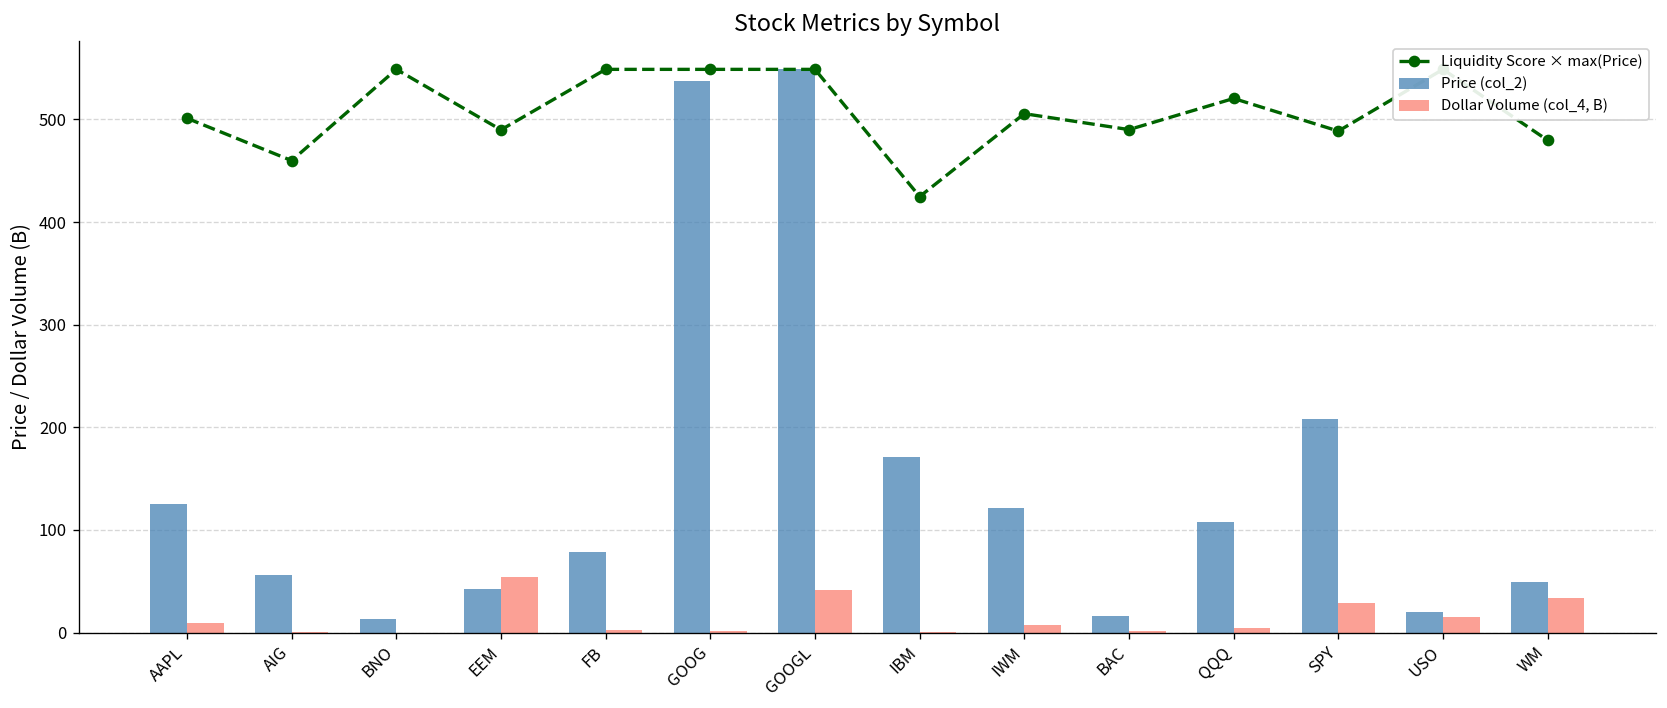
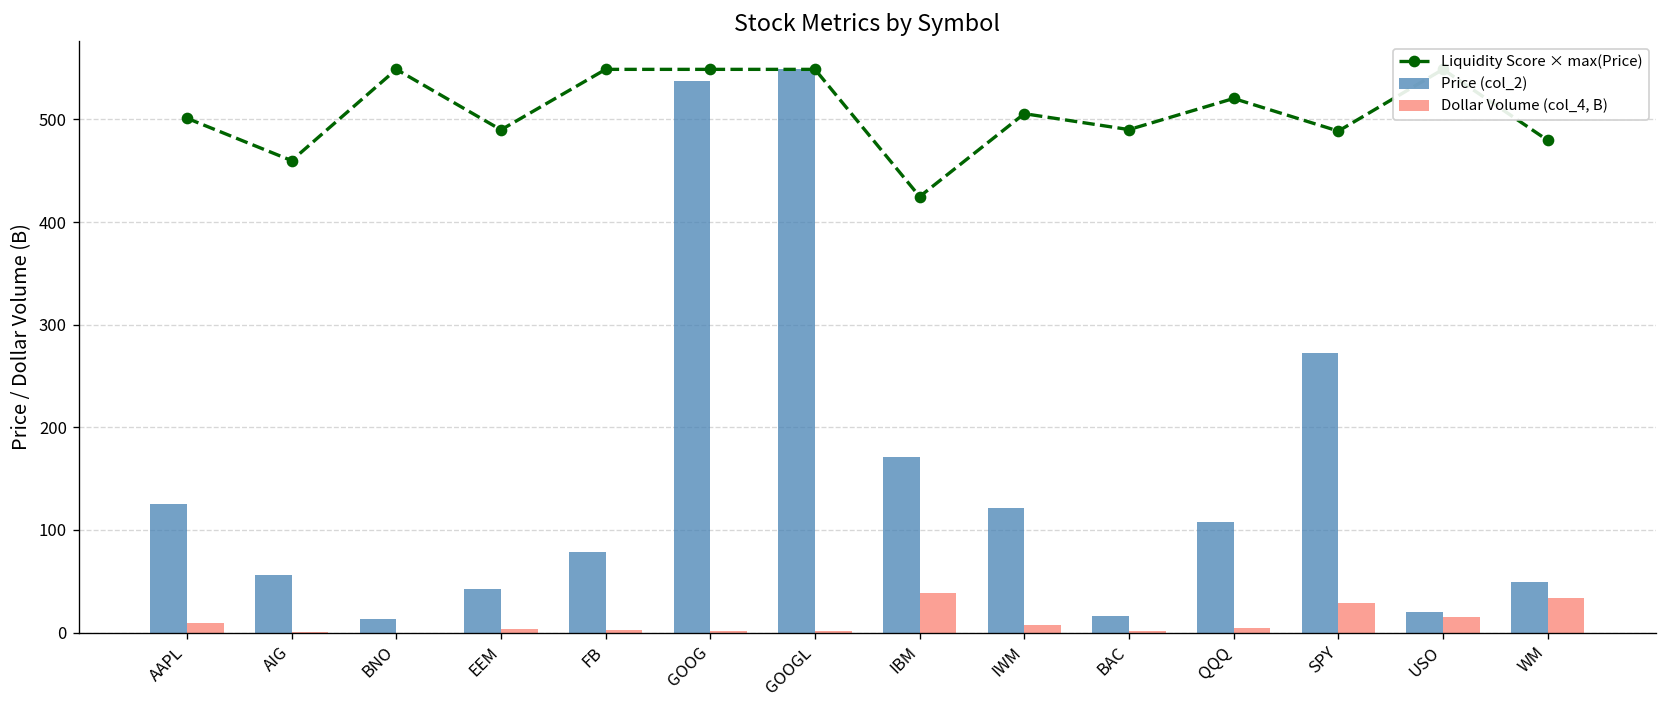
  {
    "Price (col_2)": {
      "AAPL": 130,
      "AIG": 60,
      "BNO": 10,
      "EEM": 40,
      "FB": 80,
      "GOOG": 540,
      "GOOGL": 550,
      "IBM": 170,
      "IWM": 120,
      "BAC": 20,
      "QQQ": 110,
-     "SPY": 210,
+     "SPY": 270,
      "USO": 20,
      "WM": 50
    },
    "Liquidity Score × max(Price)": {
      "AAPL": 500,
      "AIG": 460,
      "BNO": 550,
      "EEM": 490,
      "FB": 550,
      "GOOG": 550,
      "GOOGL": 550,
      "IBM": 420,
      "IWM": 510,
      "BAC": 490,
      "QQQ": 520,
      "SPY": 490,
      "WM": 480
    },
    "Dollar Volume (col_4, B)": {
      "AAPL": 10,
-     "EEM": 50,
-     "GOOGL": 40,
-     "IBM": 0,
+     "EEM": 0,
+     "GOOGL": 0,
+     "IBM": 40,
      "IWM": 10,
      "QQQ": 0,
      "SPY": 30,
      "USO": 20,
      "WM": 30
    }
  }
